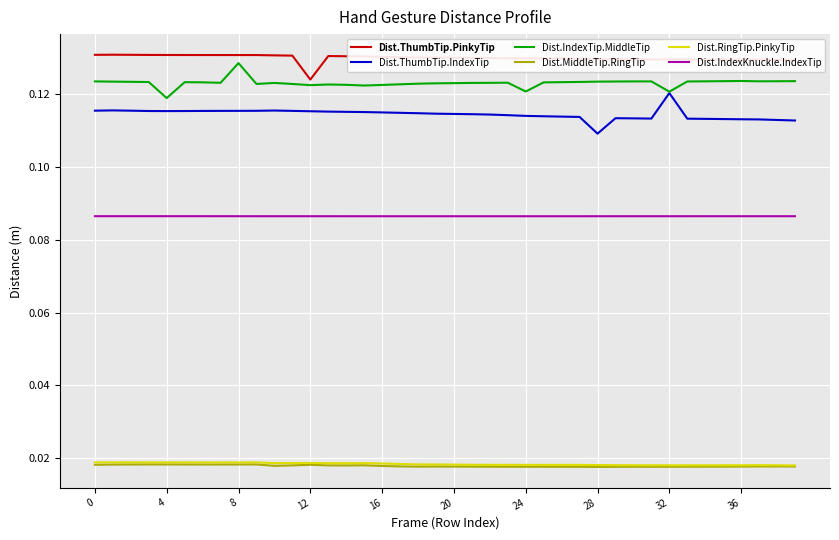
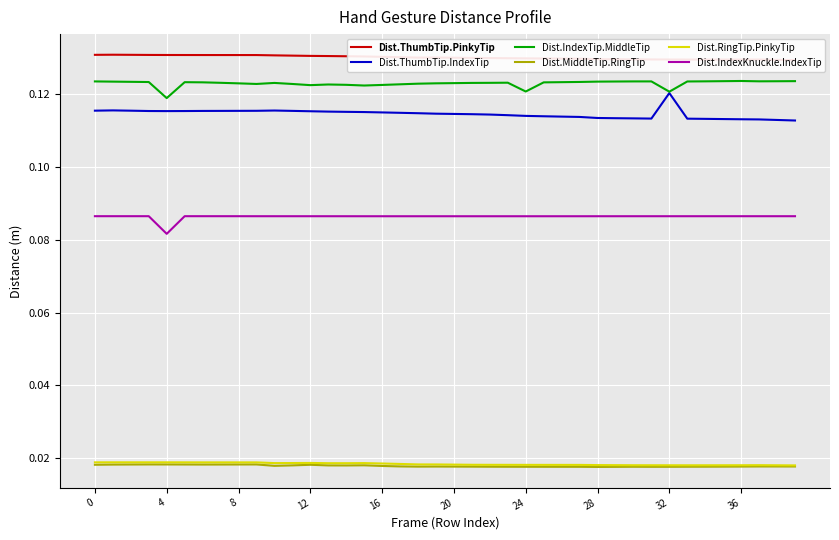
  {
    "Dist.ThumbTip.PinkyTip": {
      "0": 0.131,
      "4": 0.131,
      "8": 0.131,
-     "12": 0.124
+     "12": 0.130
    },
    "Dist.ThumbTip.IndexTip": {
      "0": 0.115,
      "4": 0.115,
      "8": 0.115,
      "12": 0.115,
      "16": 0.115,
      "20": 0.115,
      "24": 0.114,
-     "28": 0.109,
+     "28": 0.113,
      "36": 0.113
    },
    "Dist.IndexTip.MiddleTip": {
      "0": 0.123,
      "4": 0.119,
-     "8": 0.128,
+     "8": 0.123,
      "12": 0.122,
      "16": 0.122,
      "20": 0.123,
      "24": 0.121,
      "28": 0.123,
      "36": 0.124
    },
    "Dist.IndexKnuckle.IndexTip": {
      "0": 0.086,
-     "4": 0.086,
+     "4": 0.082,
      "8": 0.086,
      "12": 0.086,
      "16": 0.086,
      "20": 0.086,
      "24": 0.086,
      "28": 0.086,
      "32": 0.086,
      "36": 0.086
    }
  }
